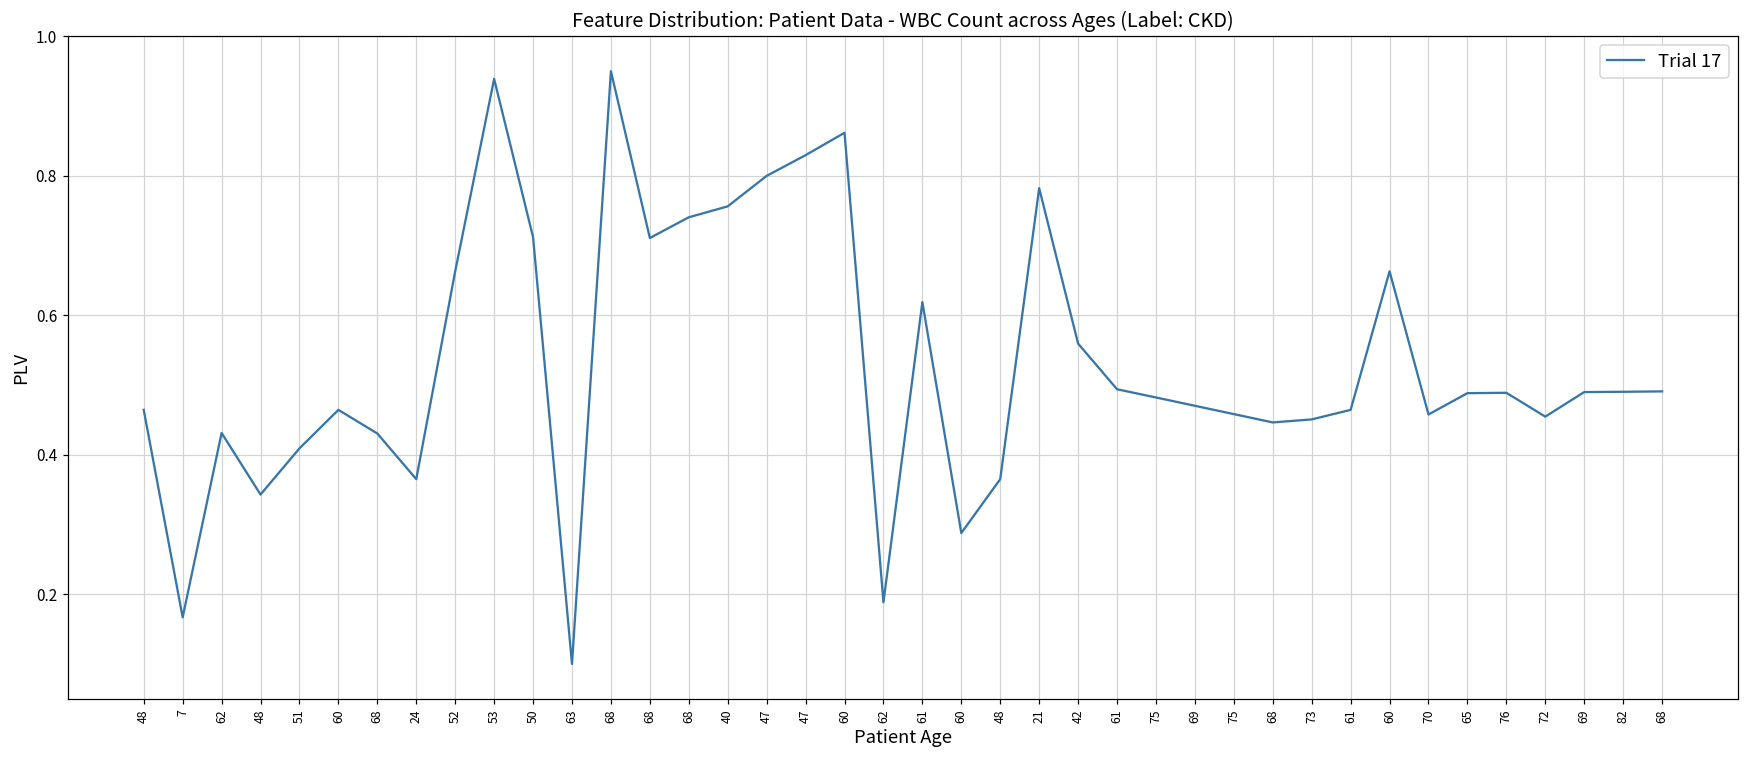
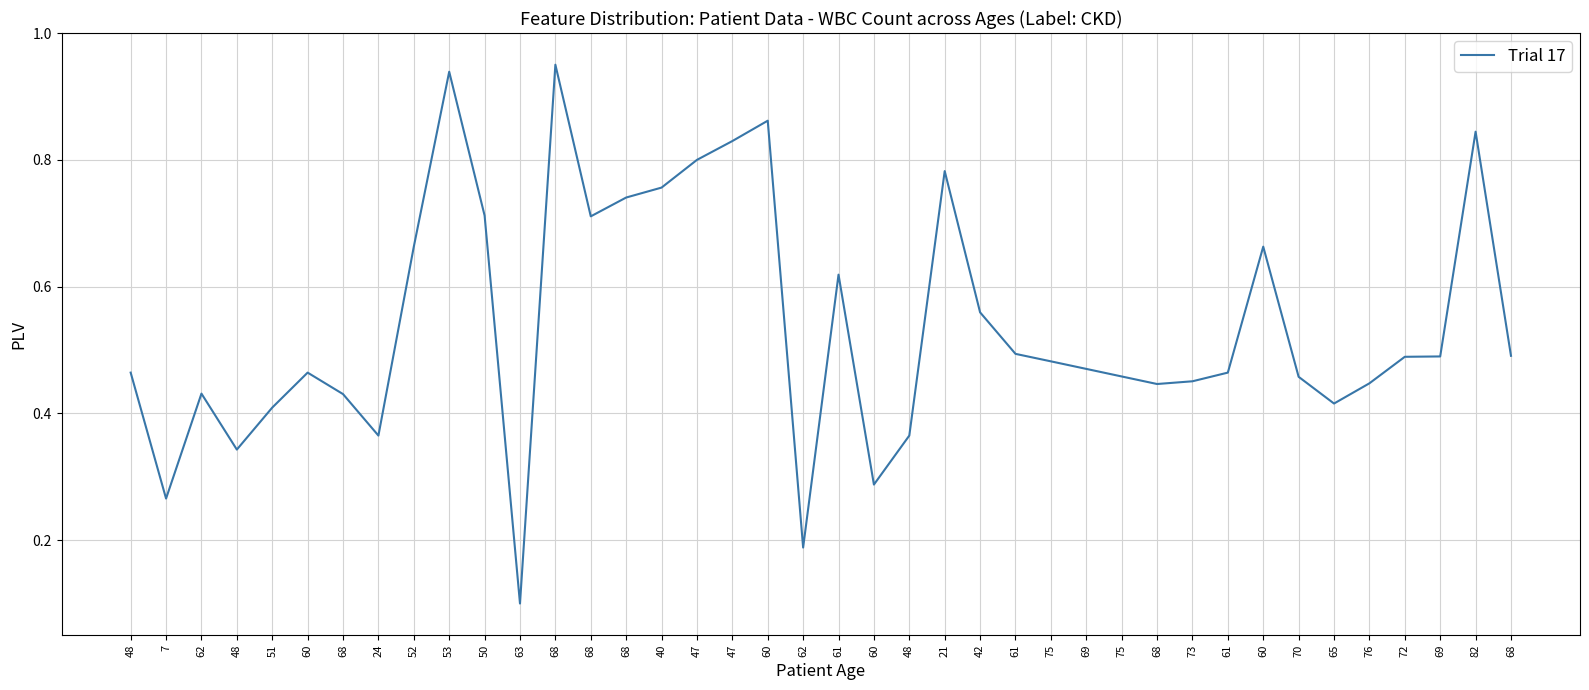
  {
-   "7": 0.17,
+   "7": 0.27,
    "51": 0.41,
    "24": 0.36,
    "52": 0.66,
    "53": 0.94,
    "50": 0.71,
    "63": 0.10,
    "40": 0.76,
    "21": 0.78,
    "42": 0.56,
    "73": 0.45,
    "70": 0.46,
-   "65": 0.49,
-   "76": 0.49,
-   "72": 0.45,
-   "82": 0.49
+   "65": 0.42,
+   "76": 0.45,
+   "72": 0.49,
+   "82": 0.84
  }
